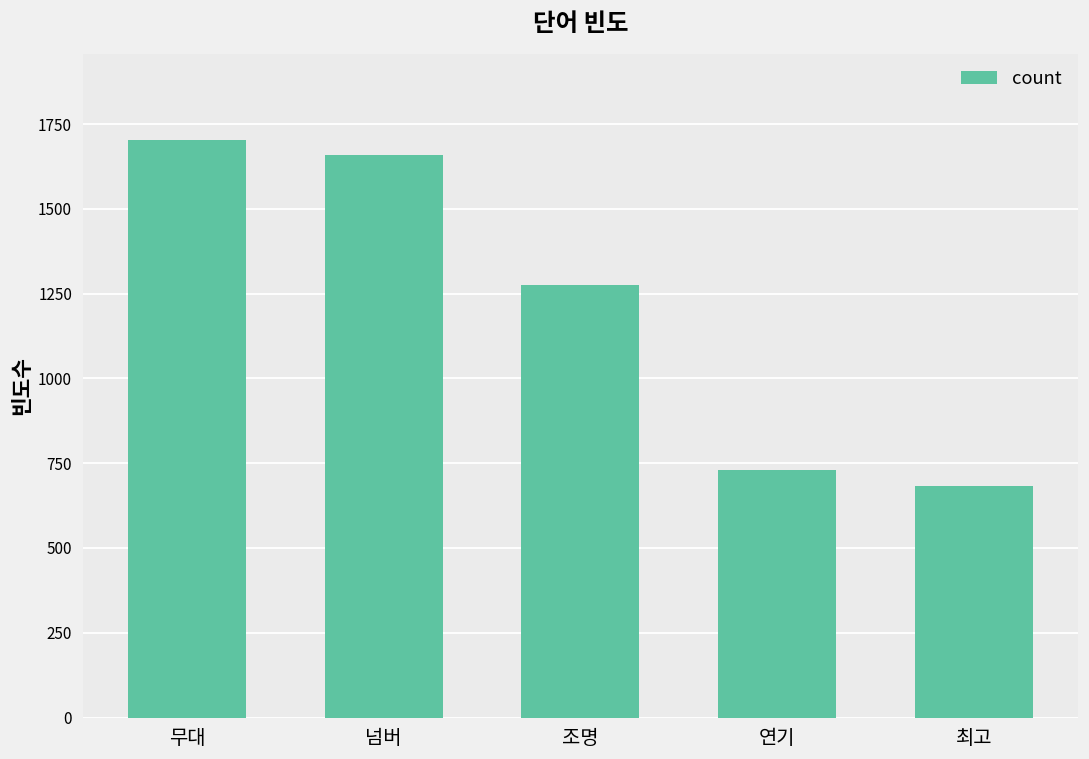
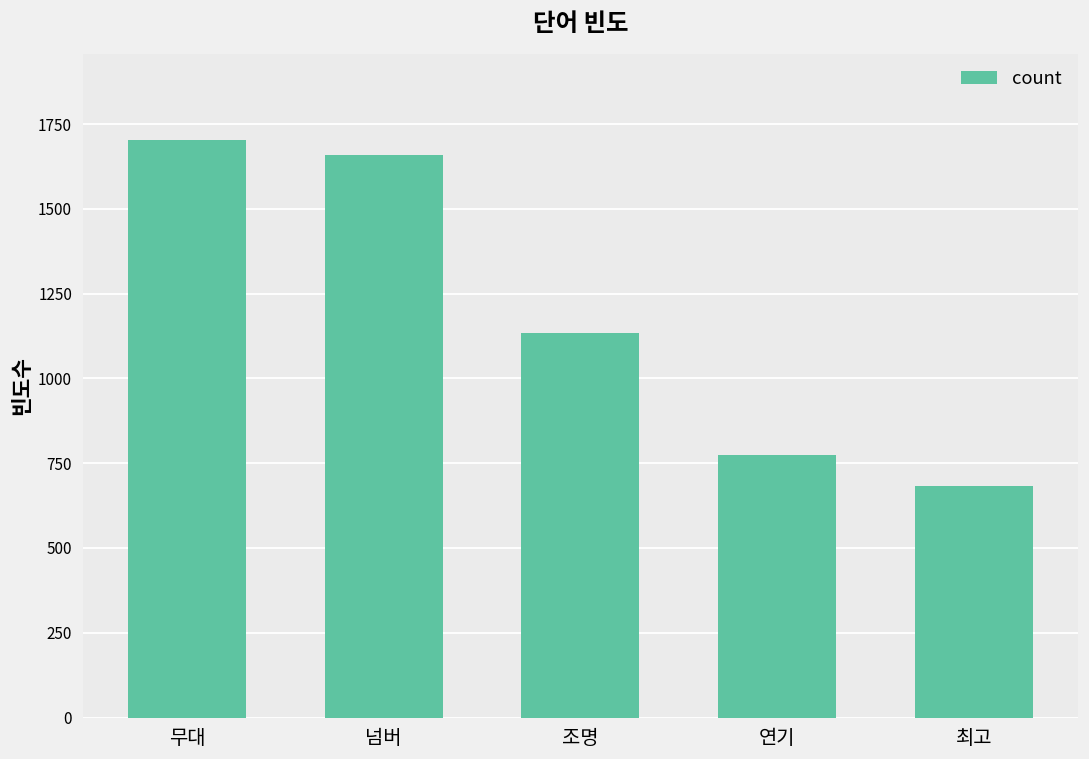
  {
    "무대": 1700,
    "넘버": 1660,
-   "조명": 1270,
-   "연기": 730,
+   "조명": 1130,
+   "연기": 780,
    "최고": 680
  }
